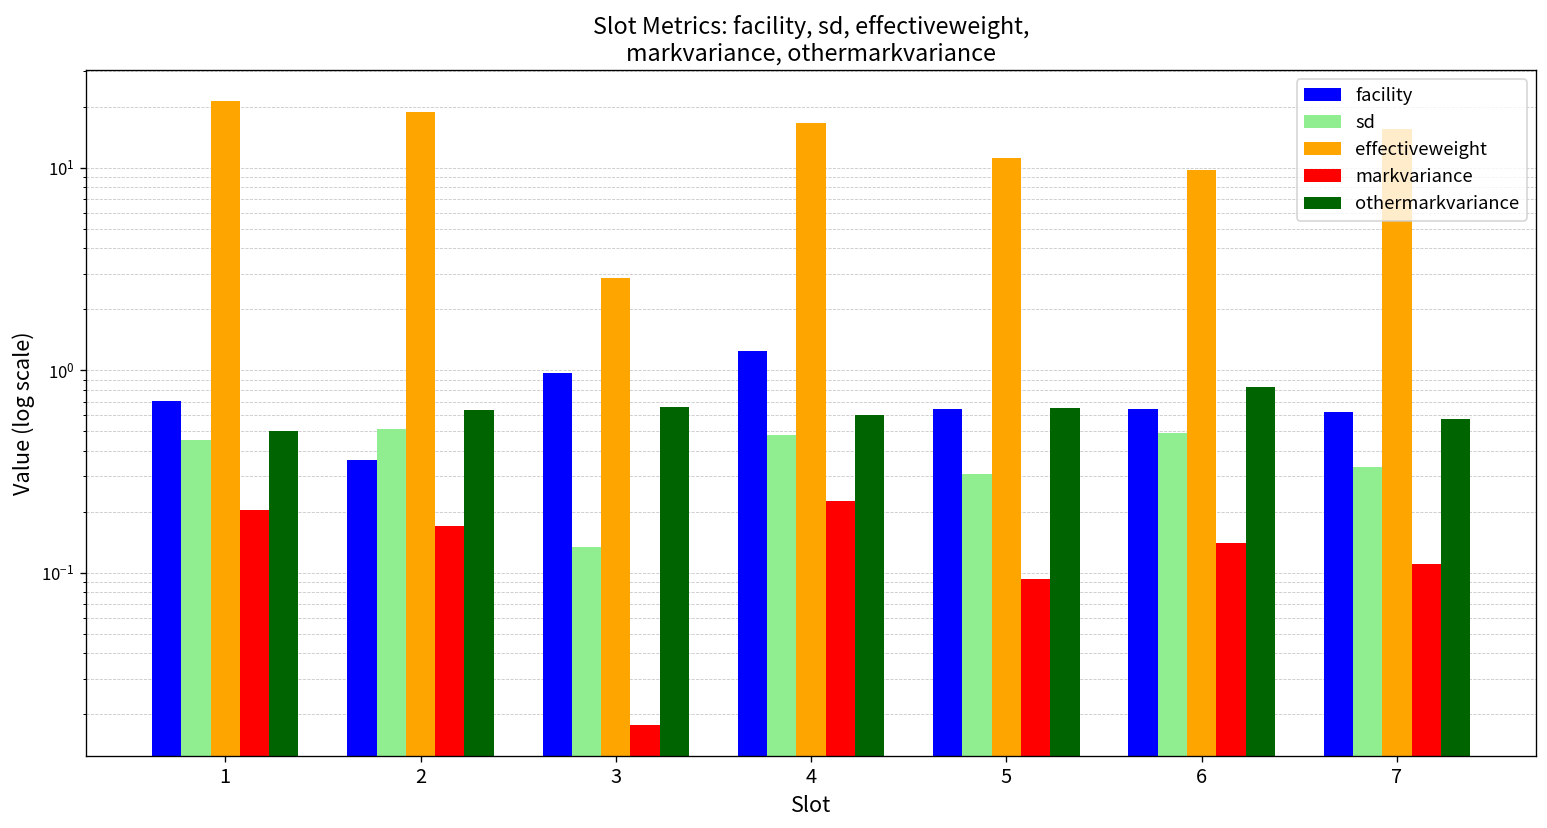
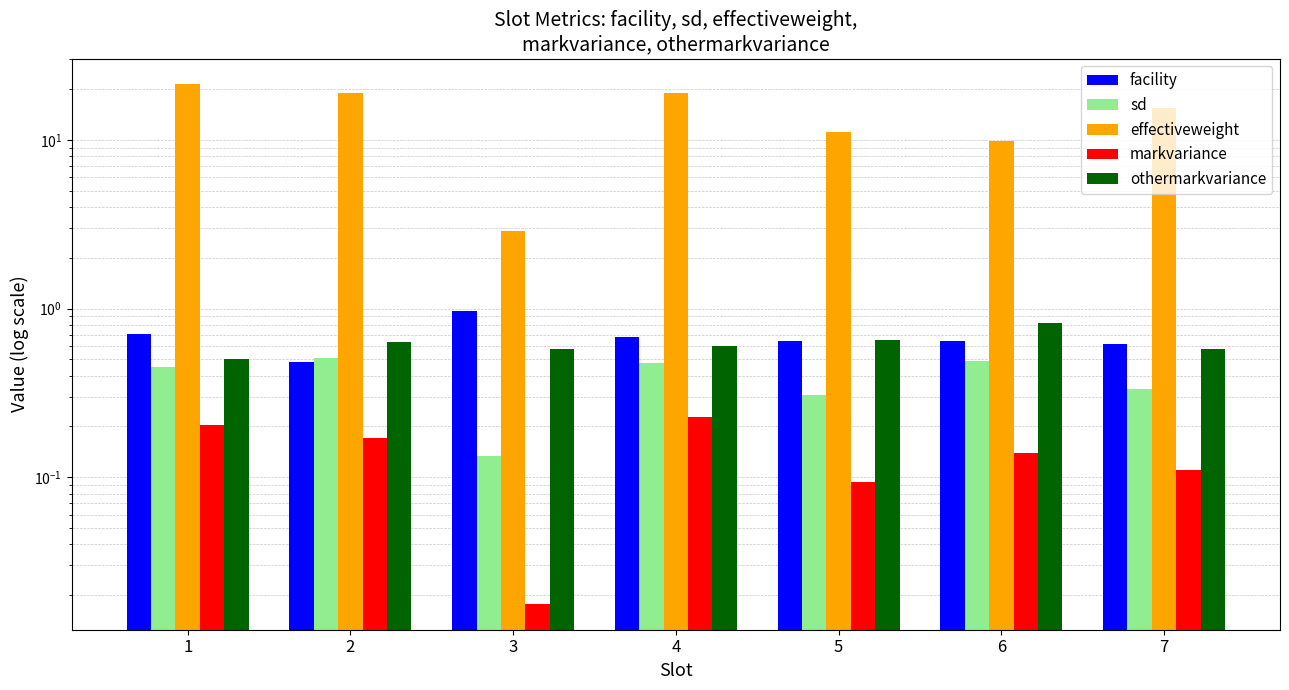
  {
    "facility": {
      "1": 0.70,
-     "2": 0.36,
+     "2": 0.48,
      "3": 1.0,
-     "4": 1.2,
+     "4": 0.68,
      "5": 0.64,
      "6": 0.64,
      "7": 0.62
    },
    "sd": {
      "1": 0.45,
      "2": 0.51,
      "3": 0.13,
      "4": 0.48,
      "5": 0.31,
      "6": 0.49,
      "7": 0.33
    },
    "effectiveweight": {
      "1": 21,
      "2": 19,
      "3": 2.9,
-     "4": 17,
+     "4": 19,
      "5": 11,
      "6": 10
    },
    "markvariance": {
      "1": 0.20,
      "2": 0.17,
      "3": 0.018,
      "4": 0.23,
      "5": 0.09,
      "6": 0.14,
      "7": 0.11
    },
    "othermarkvariance": {
      "1": 0.50,
      "2": 0.63,
-     "3": 0.66,
+     "3": 0.58,
      "4": 0.60,
      "5": 0.65,
      "6": 0.8,
      "7": 0.58
    }
  }
